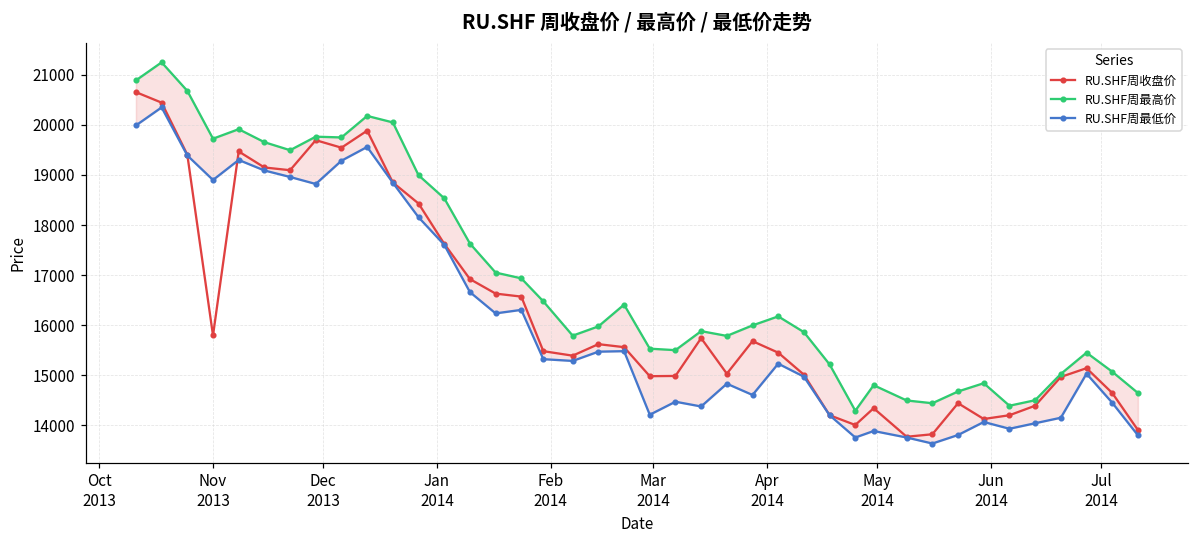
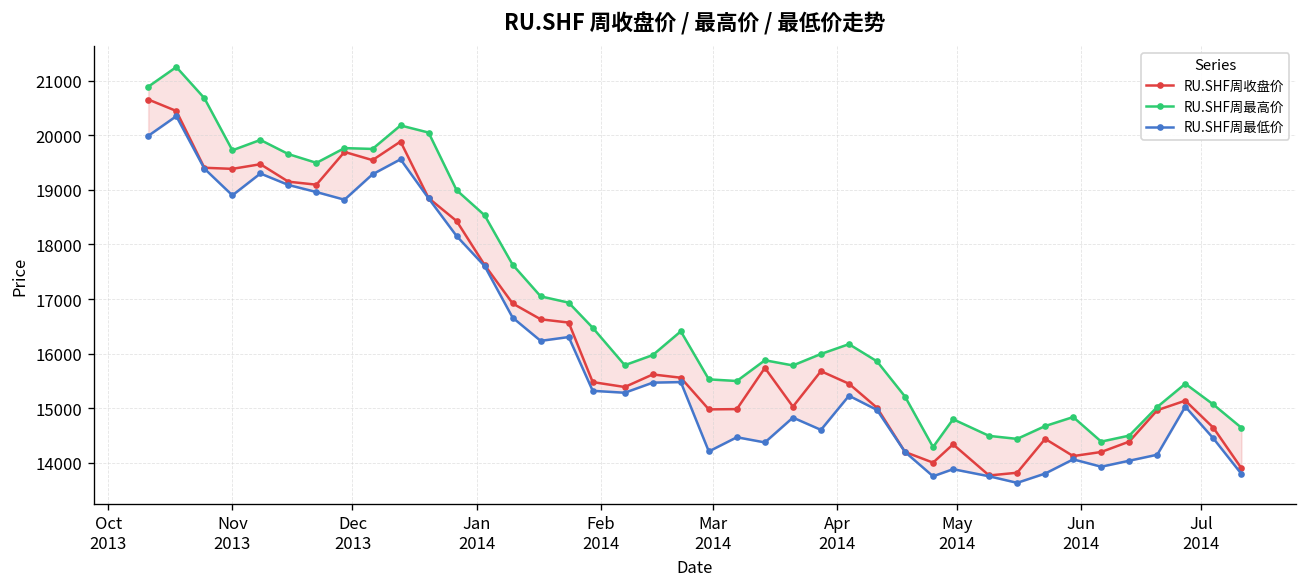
  {
    "RU.SHF周收盘价": {
-     "Nov 2013": 15800
+     "Nov 2013": 19400
    },
    "RU.SHF周最高价": {
      "Nov 2013": 19700
    },
    "RU.SHF周最低价": {
      "Nov 2013": 18900
    }
  }
